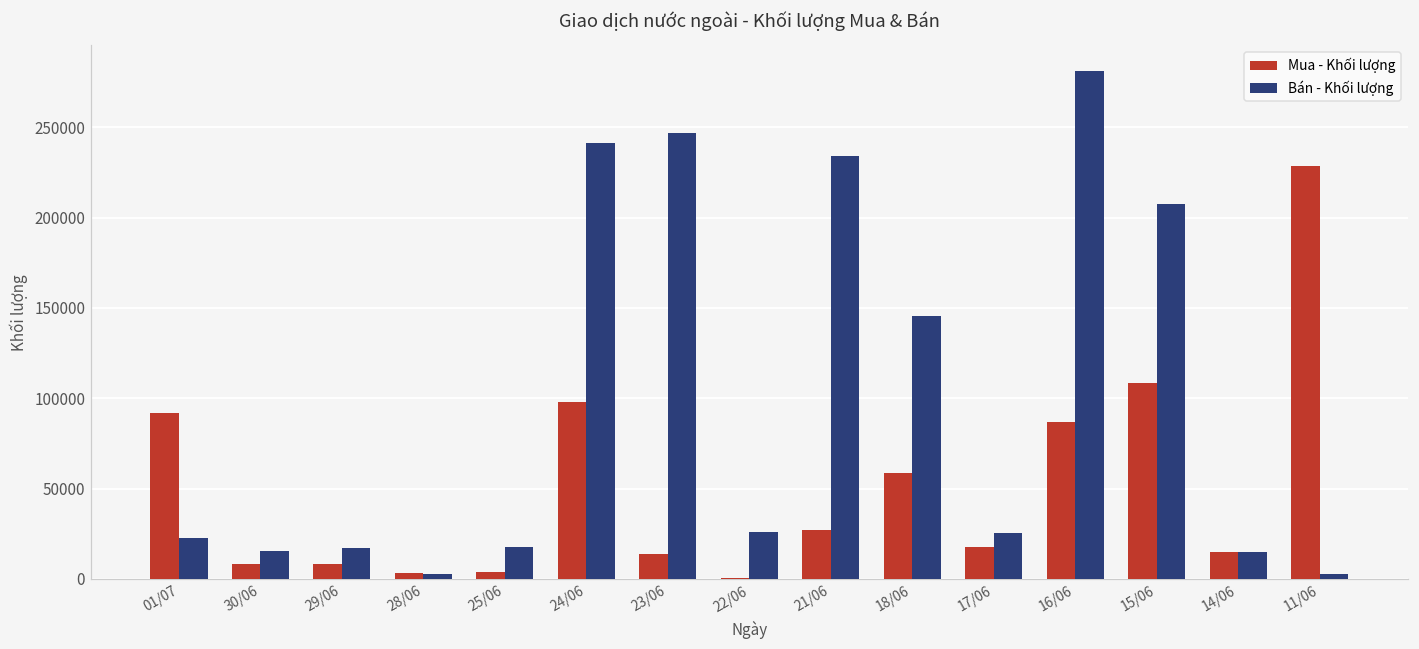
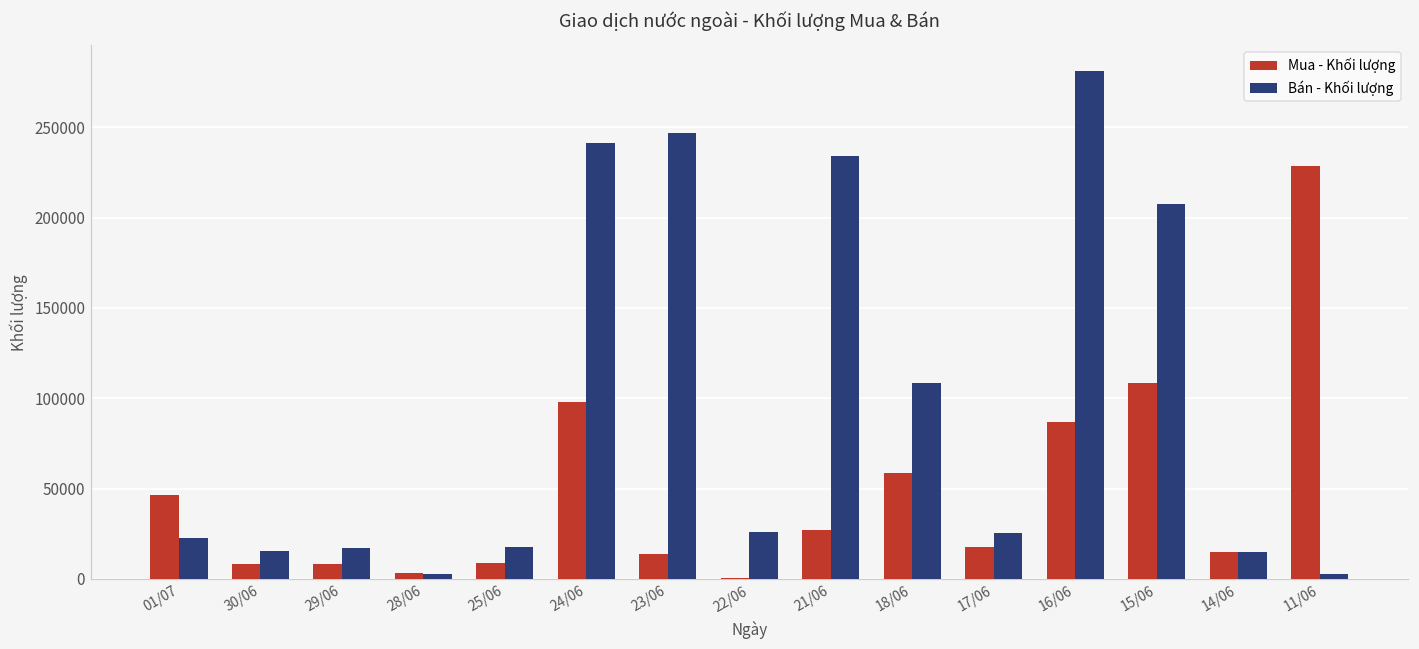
  {
    "Mua - Khối lượng": {
-     "01/07": 92000,
+     "01/07": 47000,
      "30/06": 8000,
      "29/06": 8000,
      "28/06": 3000,
-     "25/06": 4000,
+     "25/06": 9000,
      "24/06": 98000,
      "23/06": 14000,
      "21/06": 27000,
      "18/06": 59000,
      "17/06": 18000,
      "16/06": 87000,
      "15/06": 108000,
      "14/06": 15000,
      "11/06": 229000
    },
    "Bán - Khối lượng": {
      "01/07": 23000,
      "30/06": 16000,
      "29/06": 17000,
      "28/06": 3000,
      "25/06": 17000,
      "24/06": 241000,
      "23/06": 247000,
      "22/06": 26000,
      "21/06": 234000,
-     "18/06": 146000,
+     "18/06": 108000,
      "17/06": 26000,
      "16/06": 281000,
      "15/06": 207000,
      "14/06": 15000,
      "11/06": 3000
    }
  }
